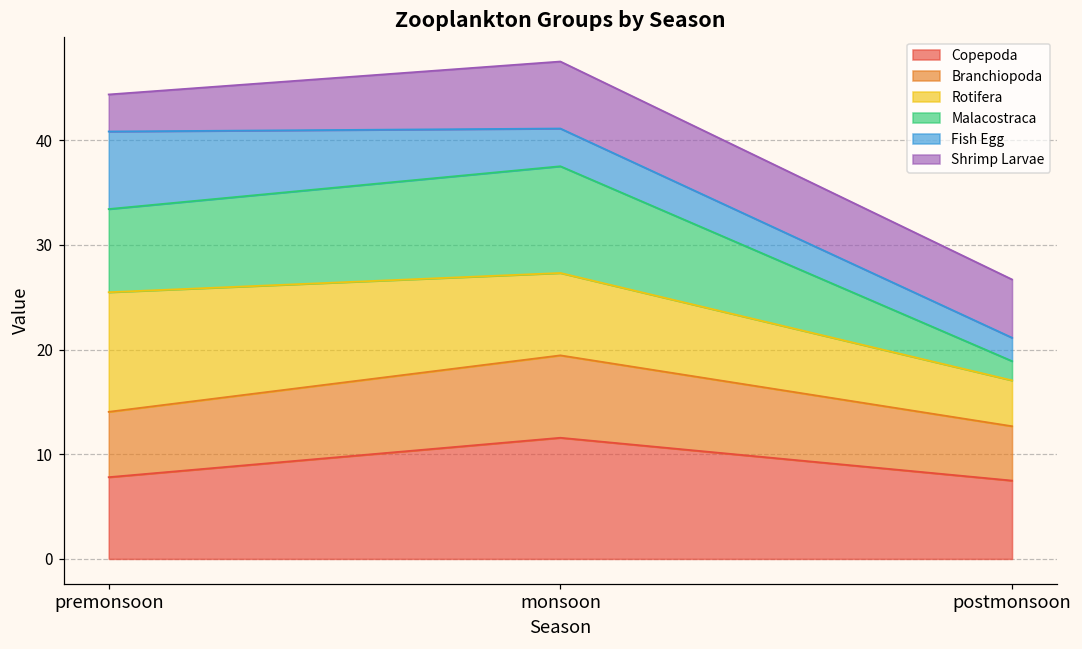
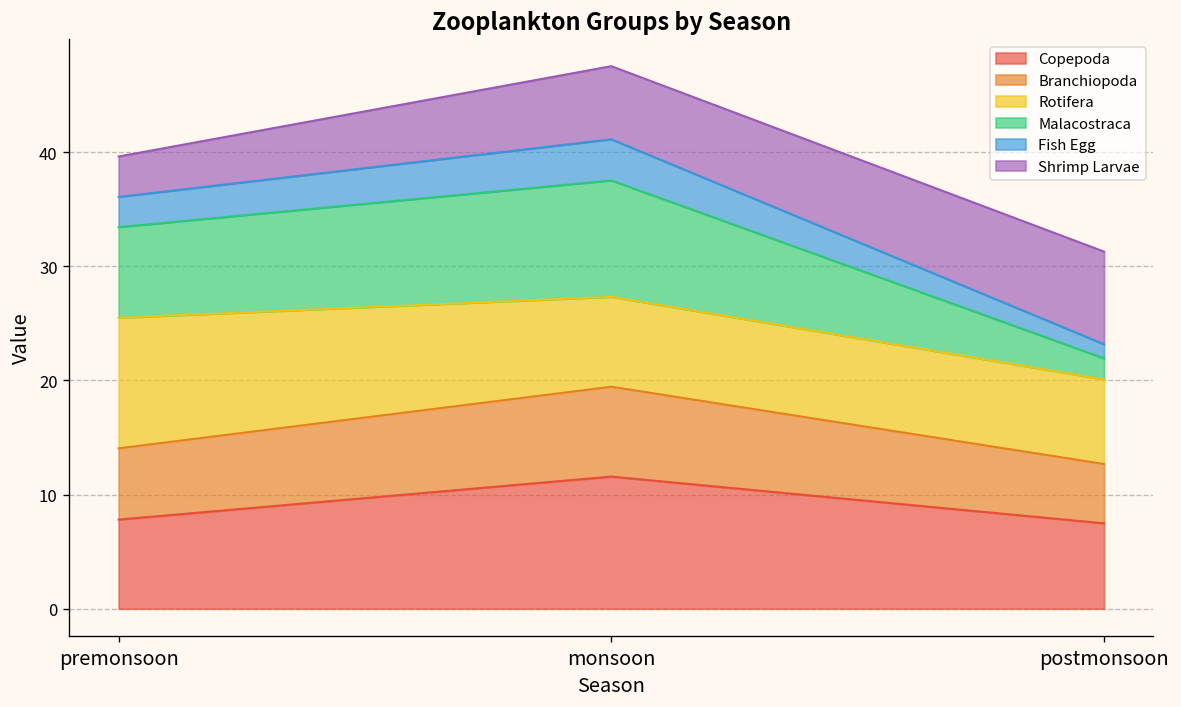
  {
    "Rotifera": {
      "premonsoon": 11,
      "monsoon": 8,
-     "postmonsoon": 4
+     "postmonsoon": 7
    },
    "Malacostraca": {
      "premonsoon": 8,
      "monsoon": 10,
      "postmonsoon": 2
    },
    "Fish Egg": {
-     "premonsoon": 7,
+     "premonsoon": 3,
      "monsoon": 4,
-     "postmonsoon": 2
+     "postmonsoon": 1
    },
    "Shrimp Larvae": {
      "premonsoon": 4,
      "monsoon": 6,
-     "postmonsoon": 6
+     "postmonsoon": 8
    }
  }
